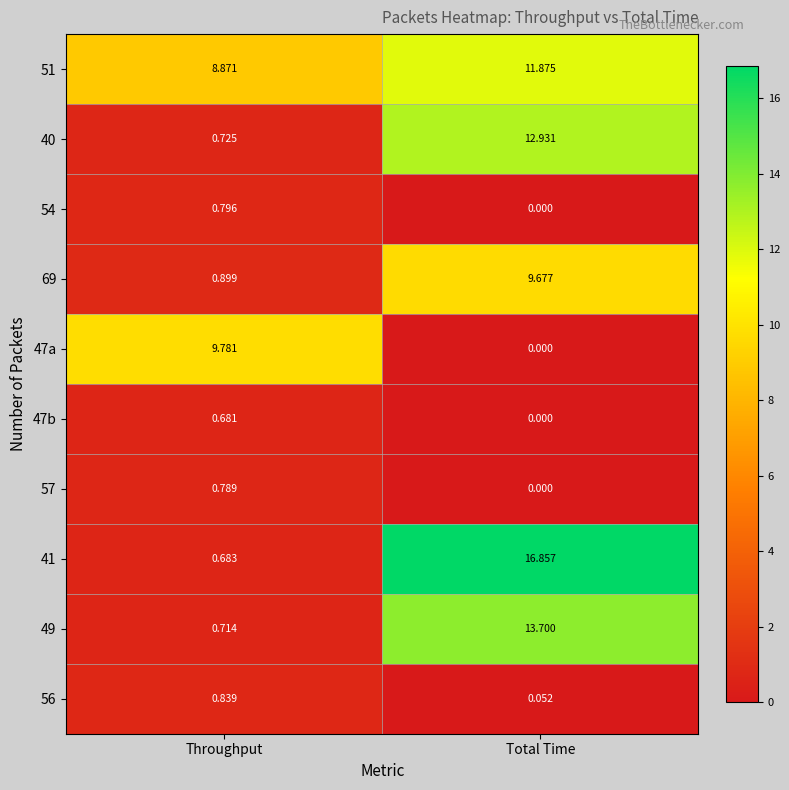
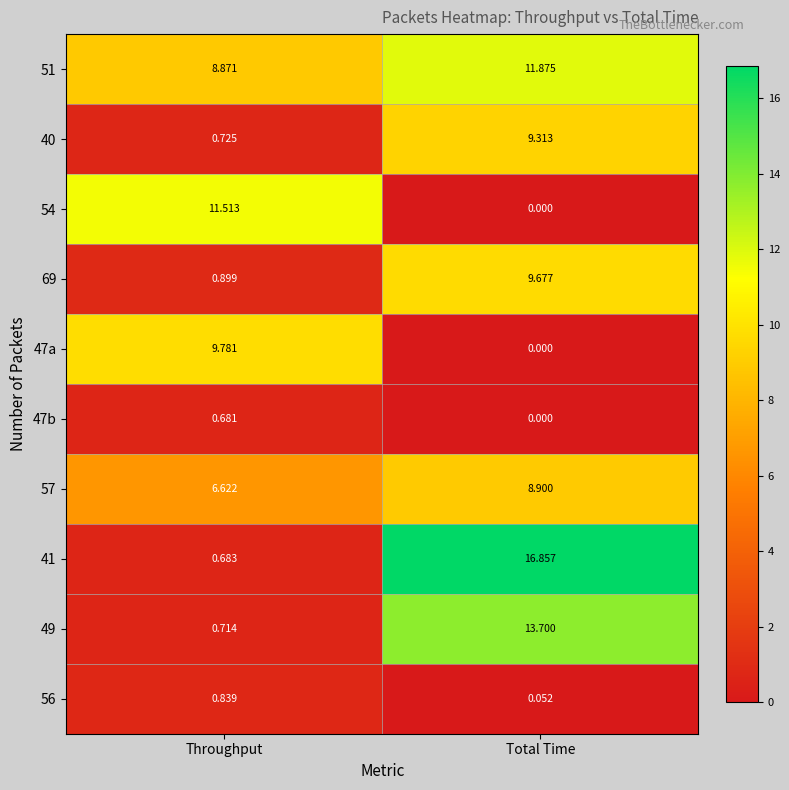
  {
    "51": {
      "Throughput": 8.871,
      "Total Time": 11.875
    },
    "40": {
      "Throughput": 0.725,
-     "Total Time": 12.931
+     "Total Time": 9.313
    },
    "54": {
-     "Throughput": 0.796,
+     "Throughput": 11.513,
      "Total Time": 0.000
    },
    "69": {
      "Throughput": 0.899,
      "Total Time": 9.677
    },
    "47a": {
      "Throughput": 9.781,
      "Total Time": 0.000
    },
    "47b": {
      "Throughput": 0.681,
      "Total Time": 0.000
    },
    "57": {
-     "Throughput": 0.789,
-     "Total Time": 0.000
+     "Throughput": 6.622,
+     "Total Time": 8.900
    },
    "41": {
      "Throughput": 0.683,
      "Total Time": 16.857
    },
    "49": {
      "Throughput": 0.714,
      "Total Time": 13.700
    },
    "56": {
      "Throughput": 0.839,
      "Total Time": 0.052
    }
  }
